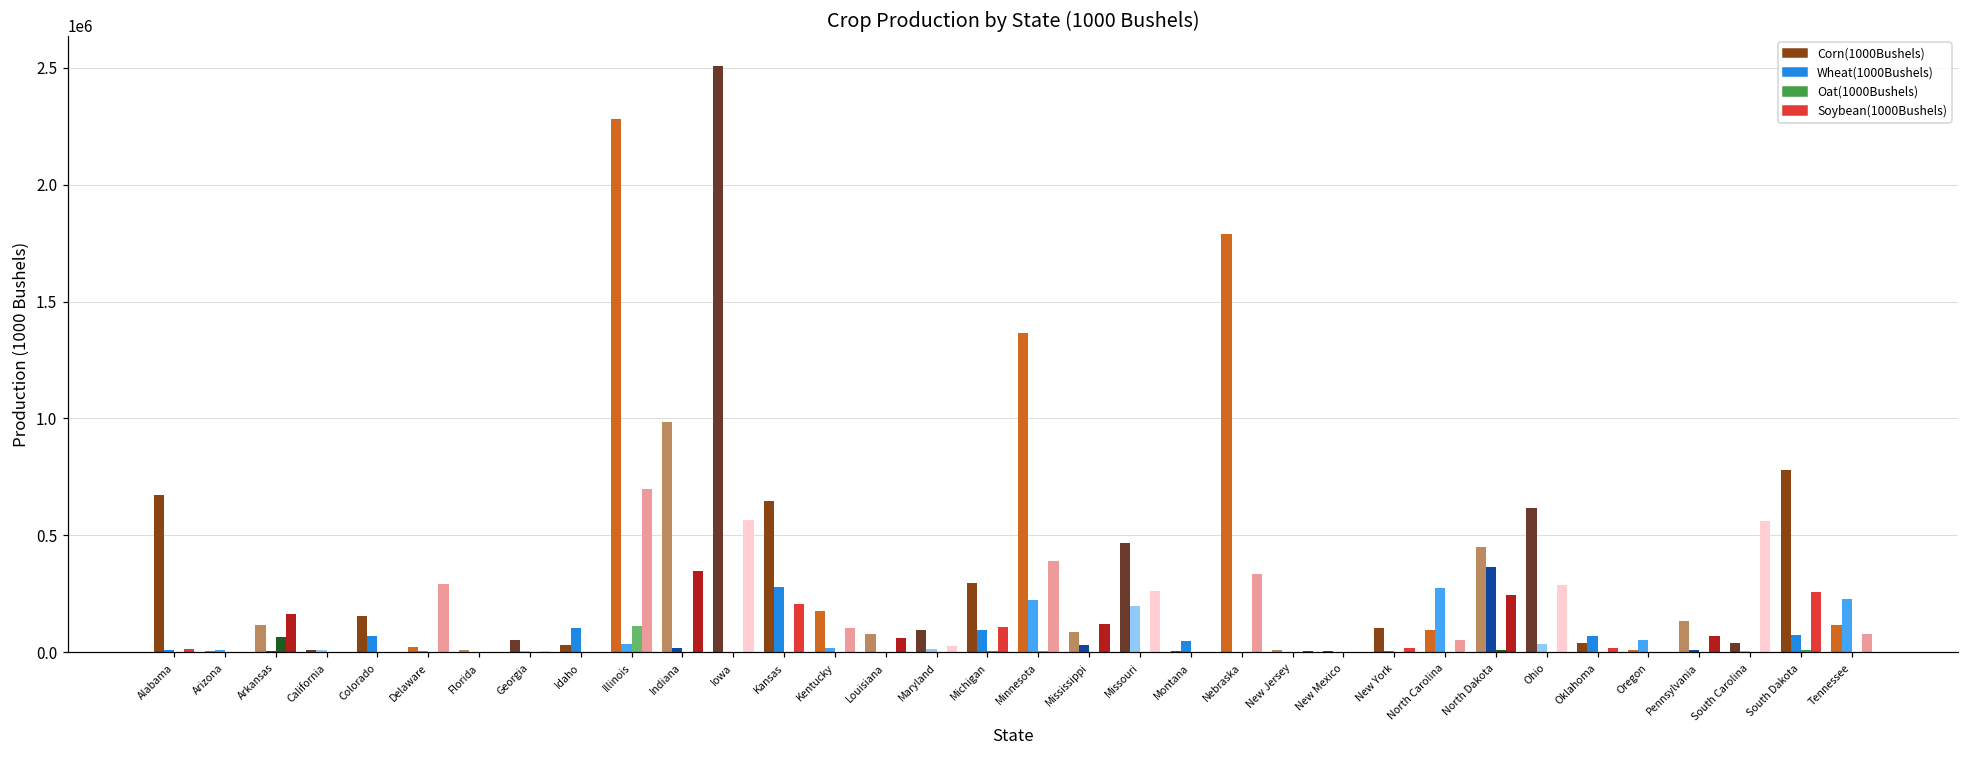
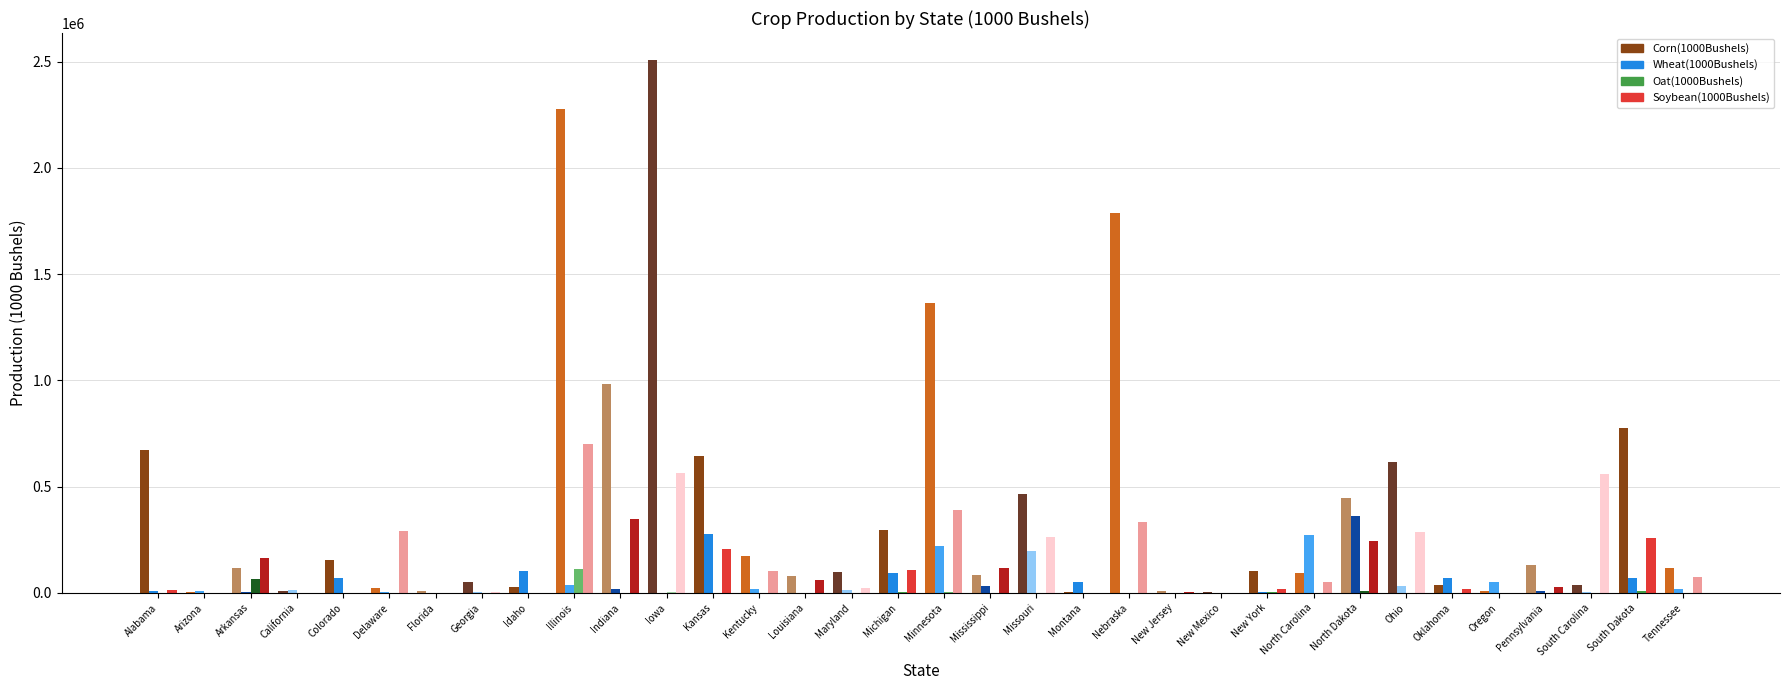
  {
    "Corn(1000Bushels)": {
      "Alabama": 670000,
      "Arkansas": 120000,
      "Colorado": 160000,
      "Delaware": 20000,
      "Georgia": 50000,
      "Idaho": 30000,
      "Illinois": 2280000,
      "Indiana": 980000,
      "Iowa": 2510000,
      "Kansas": 650000,
      "Kentucky": 170000,
      "Louisiana": 80000,
      "Maryland": 100000,
      "Michigan": 300000,
      "Minnesota": 1360000,
      "Mississippi": 90000,
      "Missouri": 470000,
      "Nebraska": 1790000,
      "New York": 100000,
      "North Carolina": 90000,
      "North Dakota": 450000,
      "Ohio": 620000,
      "Oklahoma": 40000,
      "Pennsylvania": 130000,
      "South Carolina": 40000,
      "South Dakota": 780000,
      "Tennessee": 120000
    },
    "Wheat(1000Bushels)": {
      "Colorado": 70000,
      "Idaho": 100000,
      "Illinois": 40000,
      "Indiana": 20000,
      "Kansas": 280000,
      "Kentucky": 20000,
      "Maryland": 10000,
      "Michigan": 90000,
      "Minnesota": 220000,
      "Mississippi": 30000,
      "Missouri": 200000,
      "Montana": 50000,
      "Nebraska": 0,
      "North Carolina": 270000,
      "North Dakota": 360000,
      "Ohio": 30000,
      "Oklahoma": 70000,
      "Oregon": 50000,
      "South Dakota": 70000,
-     "Tennessee": 230000
+     "Tennessee": 20000
    },
    "Oat(1000Bushels)": {
      "Arizona": 0,
      "Arkansas": 60000,
      "Delaware": 0,
      "Florida": 0,
      "Illinois": 110000,
      "Indiana": 0,
      "Kentucky": 0,
      "Louisiana": 0,
      "Maryland": 0,
      "Mississippi": 0,
      "New Jersey": 0,
      "New Mexico": 0,
      "Tennessee": 0
    },
    "Soybean(1000Bushels)": {
      "Alabama": 10000,
      "Arizona": 0,
      "Arkansas": 170000,
      "California": 0,
      "Colorado": 0,
      "Delaware": 290000,
      "Idaho": 0,
      "Illinois": 700000,
      "Indiana": 350000,
      "Iowa": 560000,
      "Kansas": 200000,
      "Kentucky": 100000,
      "Louisiana": 60000,
      "Maryland": 20000,
      "Michigan": 110000,
      "Minnesota": 390000,
      "Mississippi": 120000,
      "Missouri": 260000,
      "Montana": 0,
      "Nebraska": 330000,
      "New Mexico": 0,
      "New York": 20000,
      "North Carolina": 50000,
      "North Dakota": 240000,
      "Ohio": 290000,
      "Oklahoma": 20000,
      "Oregon": 0,
-     "Pennsylvania": 70000,
+     "Pennsylvania": 30000,
      "South Carolina": 560000,
      "South Dakota": 260000,
      "Tennessee": 80000
    }
  }
